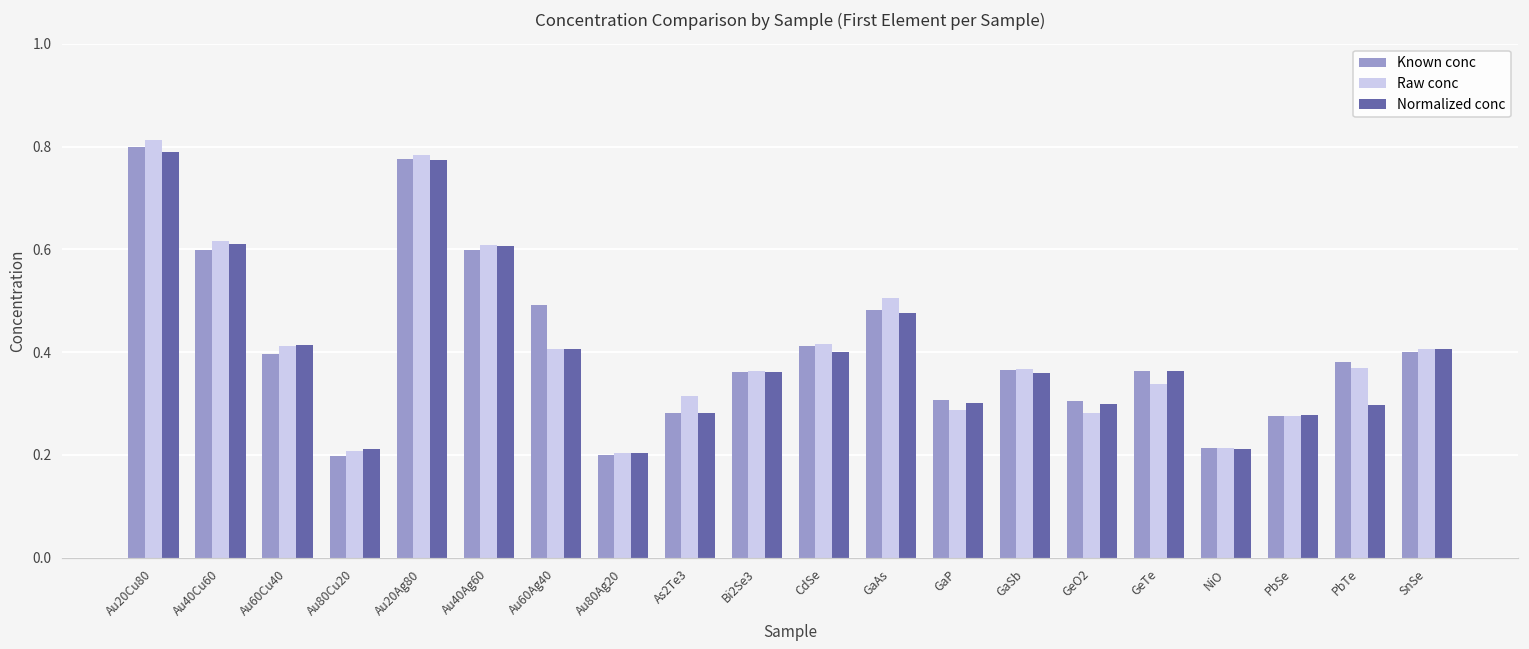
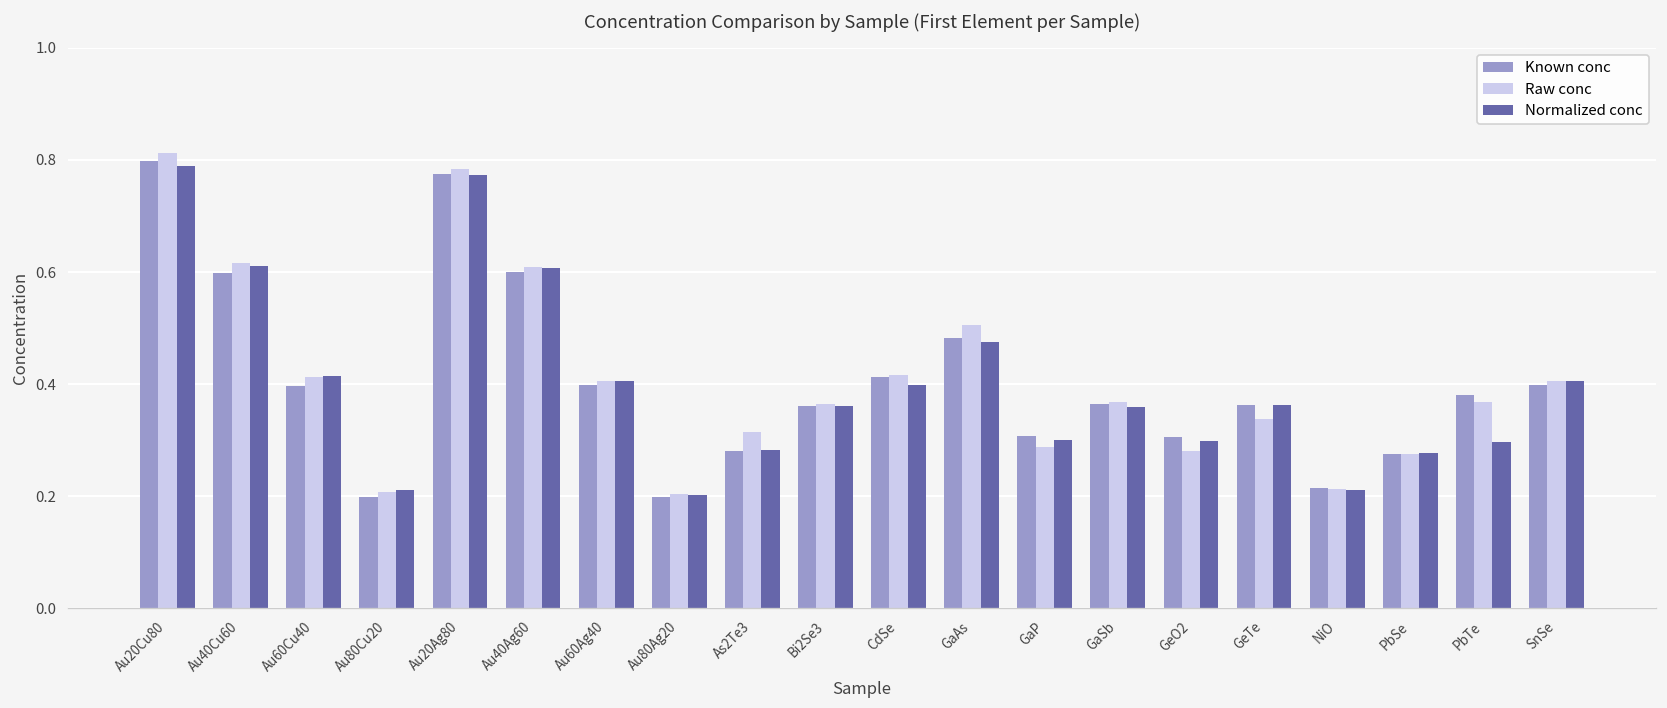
  {
    "Known conc": {
      "Au20Cu80": 0.80,
      "Au40Cu60": 0.60,
      "Au60Cu40": 0.40,
      "Au80Cu20": 0.20,
      "Au20Ag80": 0.78,
      "Au40Ag60": 0.60,
-     "Au60Ag40": 0.49,
+     "Au60Ag40": 0.40,
      "Au80Ag20": 0.20,
      "As2Te3": 0.28,
      "Bi2Se3": 0.36,
      "CdSe": 0.41,
      "GaAs": 0.48,
      "GaP": 0.31,
      "GaSb": 0.37,
      "GeO2": 0.31,
      "GeTe": 0.36,
      "NiO": 0.21,
      "PbSe": 0.28,
      "PbTe": 0.38,
      "SnSe": 0.40
    },
    "Raw conc": {
      "Au20Cu80": 0.81,
      "Au40Cu60": 0.62,
      "Au60Cu40": 0.41,
      "Au80Cu20": 0.21,
      "Au20Ag80": 0.78,
      "Au40Ag60": 0.61,
      "Au60Ag40": 0.41,
      "Au80Ag20": 0.20,
      "As2Te3": 0.31,
      "Bi2Se3": 0.36,
      "CdSe": 0.42,
      "GaAs": 0.51,
      "GaP": 0.29,
      "GaSb": 0.37,
      "GeO2": 0.28,
      "GeTe": 0.34,
      "NiO": 0.21,
      "PbSe": 0.28,
      "PbTe": 0.37,
      "SnSe": 0.41
    },
    "Normalized conc": {
      "Au20Cu80": 0.79,
      "Au40Cu60": 0.61,
      "Au60Cu40": 0.41,
      "Au80Cu20": 0.21,
      "Au20Ag80": 0.77,
      "Au40Ag60": 0.61,
      "Au60Ag40": 0.41,
      "Au80Ag20": 0.20,
      "As2Te3": 0.28,
      "Bi2Se3": 0.36,
      "CdSe": 0.40,
      "GaAs": 0.48,
      "GaP": 0.30,
      "GaSb": 0.36,
      "GeO2": 0.30,
      "GeTe": 0.36,
      "NiO": 0.21,
      "PbSe": 0.28,
      "PbTe": 0.30,
      "SnSe": 0.41
    }
  }
